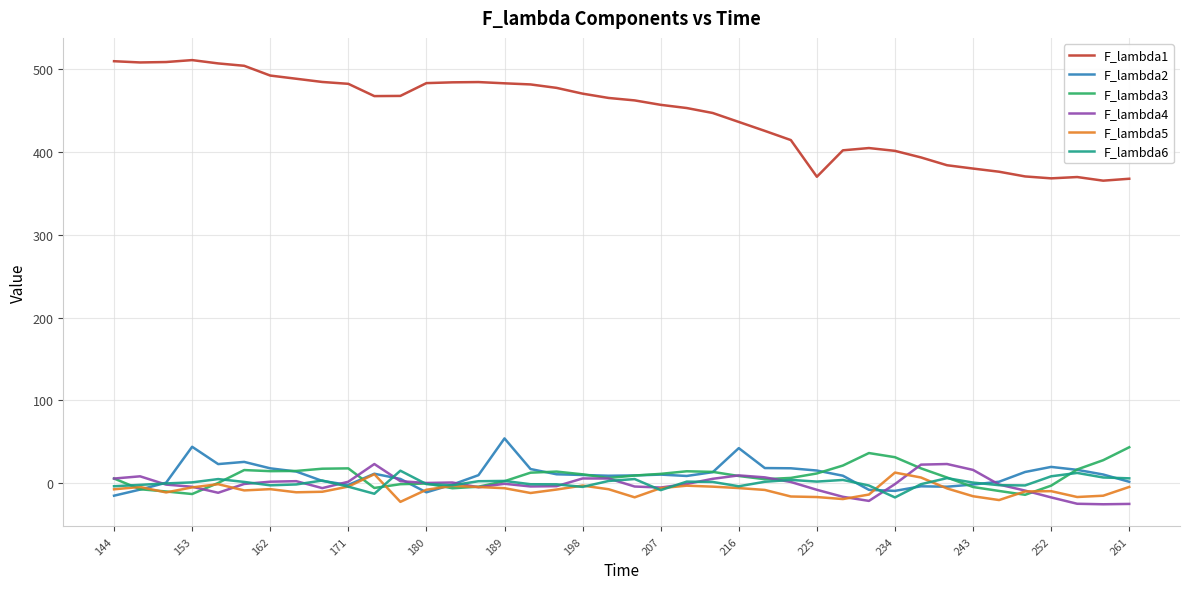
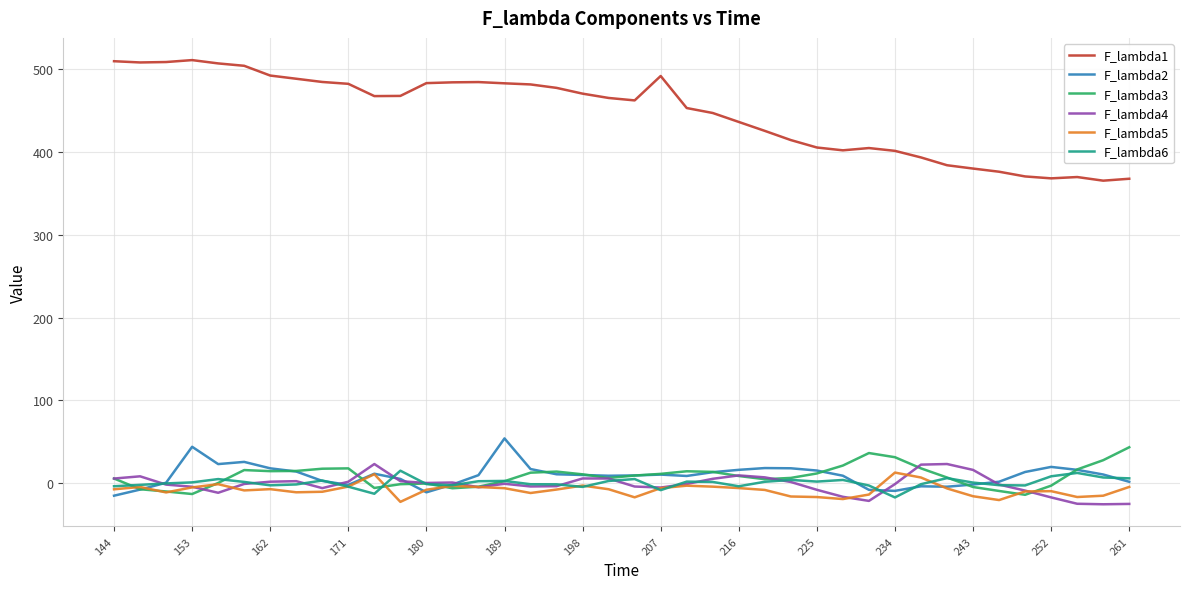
  {
    "F_lambda1": {
      "144": 510,
      "153": 510,
      "162": 490,
      "171": 480,
      "180": 480,
      "189": 480,
      "198": 470,
-     "207": 460,
+     "207": 490,
      "216": 440,
-     "225": 370,
+     "225": 410,
      "234": 400,
      "243": 380,
      "252": 370,
      "261": 370
    },
    "F_lambda2": {
      "144": -20,
      "153": 40,
      "162": 20,
      "180": -10,
      "189": 50,
-     "216": 40,
+     "216": 20,
      "225": 20,
      "234": -10,
      "252": 20,
      "261": 0
    },
    "F_lambda4": {
      "162": 0,
      "171": 0,
      "189": 0,
      "198": 10,
      "225": -10,
      "234": 0,
      "243": 20,
      "252": -20,
      "261": -20
    },
    "F_lambda5": {
      "144": -10,
      "162": -10,
      "180": -10,
      "189": -10,
      "225": -20,
      "234": 10,
      "243": -20,
      "252": -10,
      "261": 0
    }
  }
